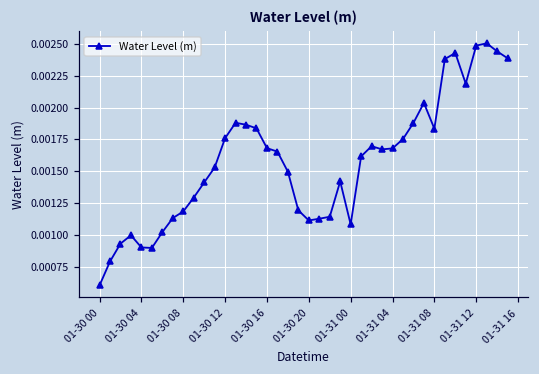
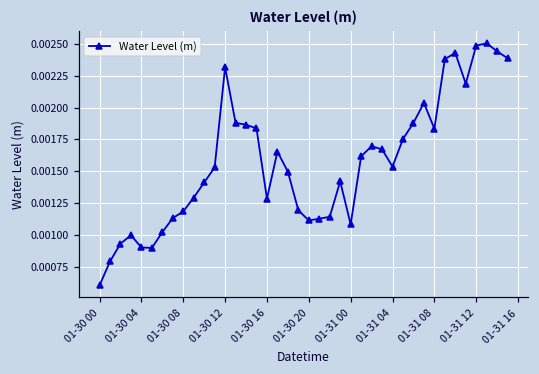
  {
    "01-30 00": 0.00060,
    "01-30 04": 0.00090,
    "01-30 08": 0.00118,
-   "01-30 12": 0.00176,
-   "01-30 16": 0.00168,
+   "01-30 12": 0.00232,
+   "01-30 16": 0.00128,
    "01-30 20": 0.00111,
    "01-31 00": 0.00108,
-   "01-31 04": 0.00168,
+   "01-31 04": 0.00154,
    "01-31 08": 0.00183,
    "01-31 12": 0.00249
  }
